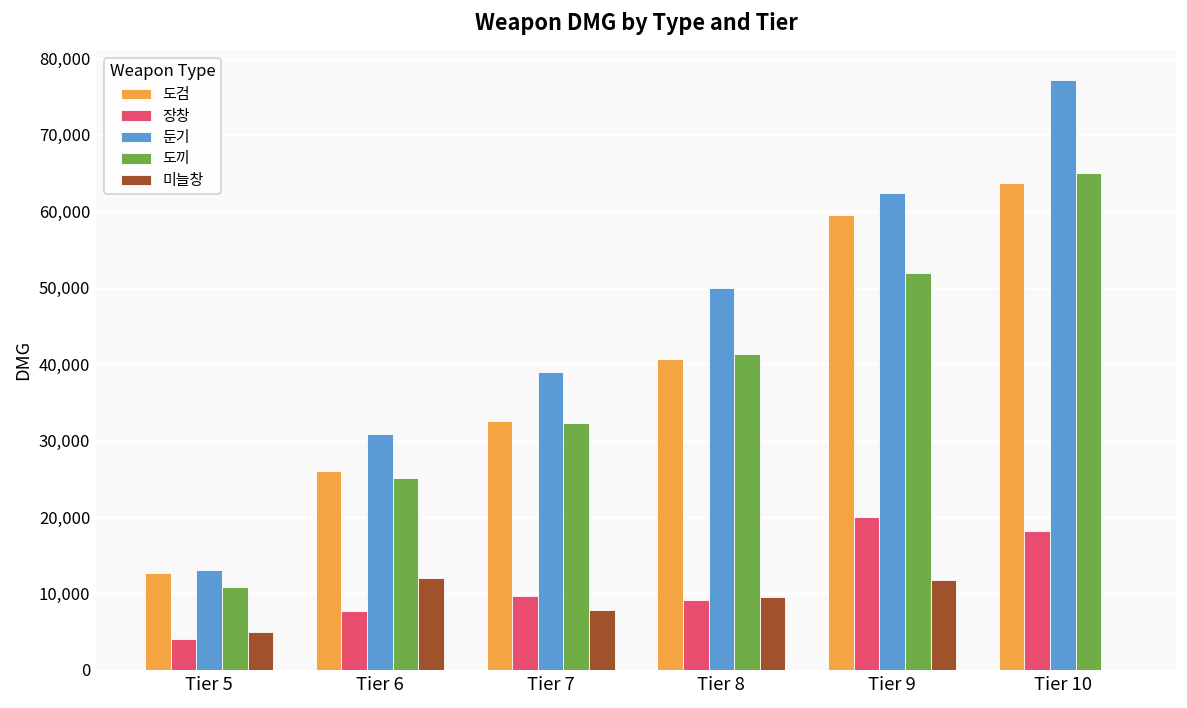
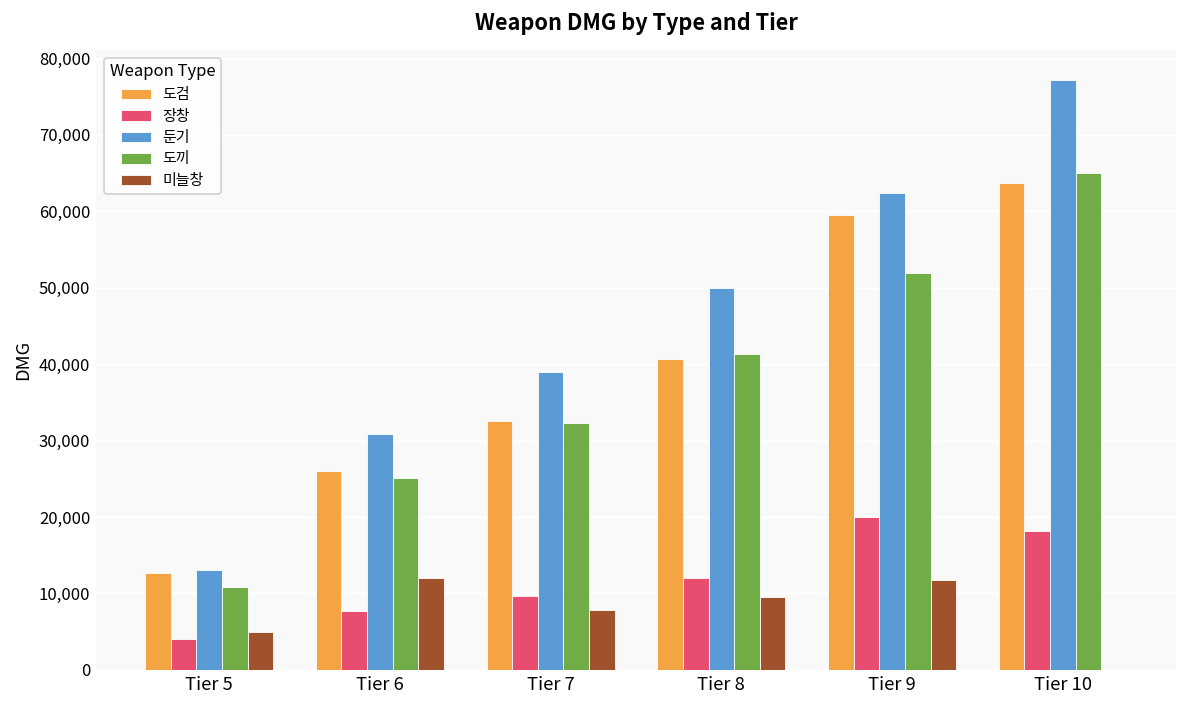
  {
    "도검": {
      "Tier 5": "13,000",
      "Tier 6": "26,000",
      "Tier 7": "33,000",
      "Tier 8": "41,000",
      "Tier 9": "60,000",
      "Tier 10": "64,000"
    },
    "장창": {
      "Tier 5": "4,000",
      "Tier 6": "8,000",
      "Tier 7": "10,000",
-     "Tier 8": "9,000",
+     "Tier 8": "12,000",
      "Tier 9": "20,000",
      "Tier 10": "18,000"
    },
    "둔기": {
      "Tier 5": "13,000",
      "Tier 6": "31,000",
      "Tier 7": "39,000",
      "Tier 8": "50,000",
      "Tier 9": "62,000",
      "Tier 10": "77,000"
    },
    "도끼": {
      "Tier 5": "11,000",
      "Tier 6": "25,000",
      "Tier 7": "32,000",
      "Tier 8": "41,000",
      "Tier 9": "52,000",
      "Tier 10": "65,000"
    },
    "미늘창": {
      "Tier 5": "5,000",
      "Tier 6": "12,000",
      "Tier 7": "8,000",
      "Tier 8": "10,000",
      "Tier 9": "12,000",
      "Tier 10": "0"
    }
  }
